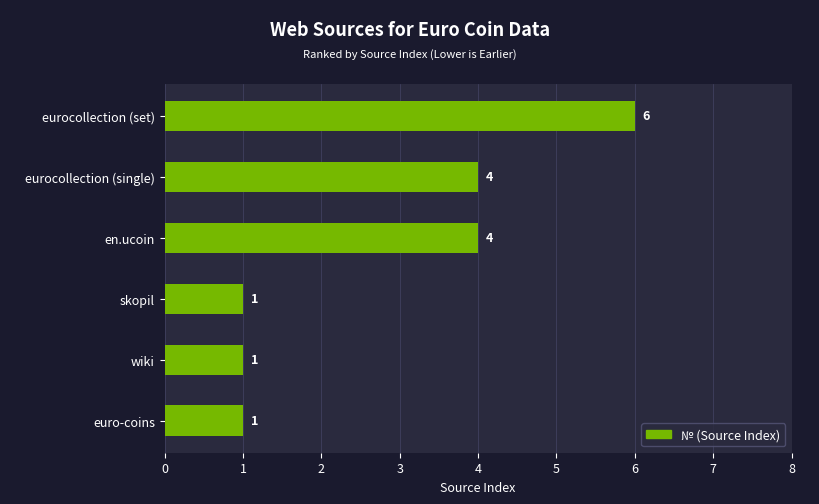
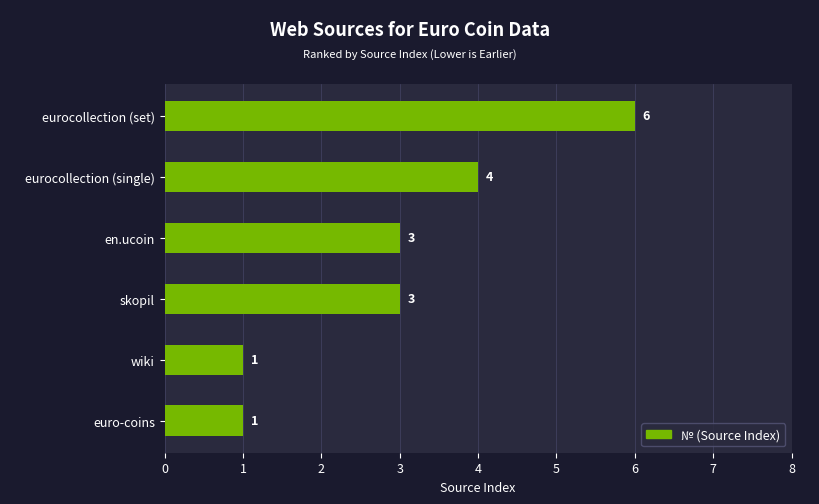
  {
    "eurocollection (set)": 6,
    "eurocollection (single)": 4,
-   "en.ucoin": 4,
-   "skopil": 1,
+   "en.ucoin": 3,
+   "skopil": 3,
    "wiki": 1,
    "euro-coins": 1
  }
